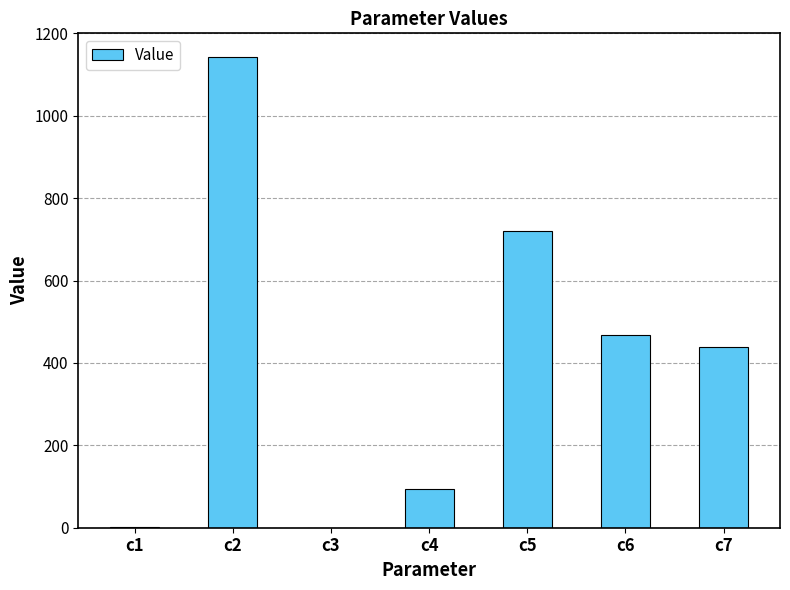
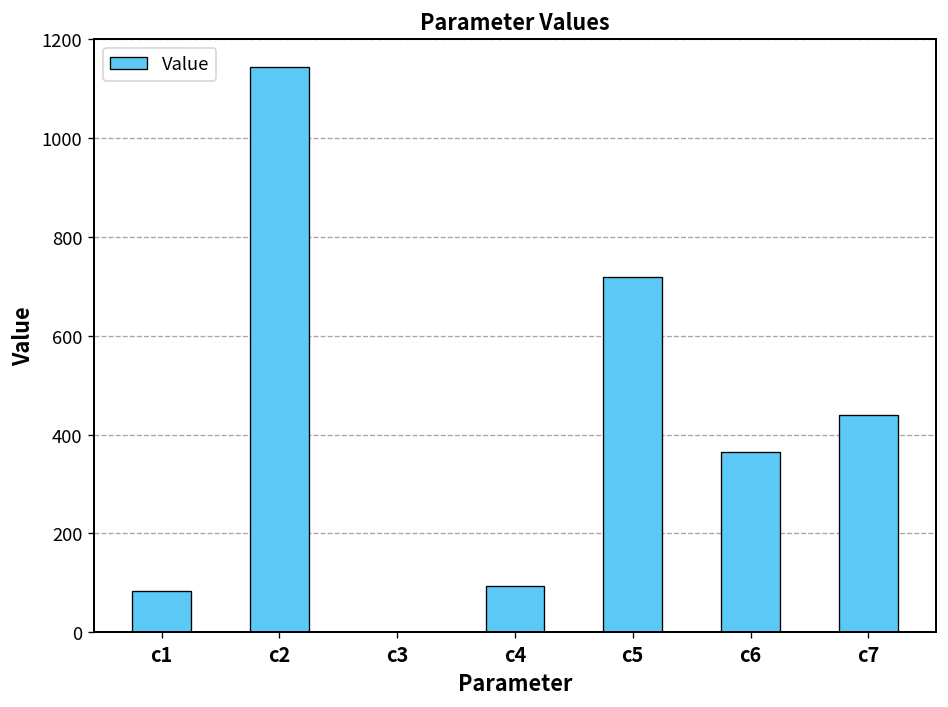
  {
-   "c1": 0,
+   "c1": 80,
    "c2": 1140,
    "c4": 90,
    "c5": 720,
-   "c6": 470,
+   "c6": 360,
    "c7": 440
  }
